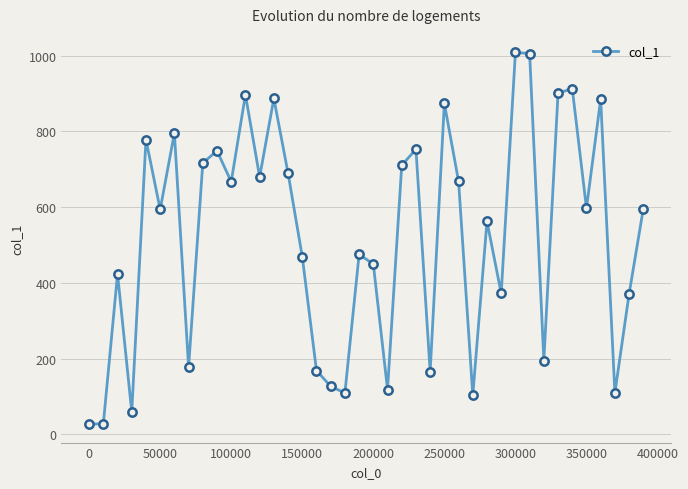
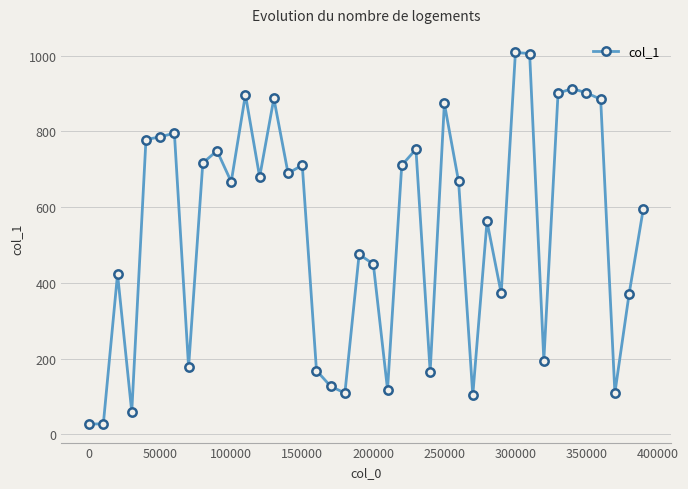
  {
    "0": 30,
-   "50000": 590,
+   "50000": 790,
    "100000": 670,
-   "150000": 470,
+   "150000": 710,
    "200000": 450,
    "250000": 870,
    "300000": 1010,
-   "350000": 600
+   "350000": 900
  }
